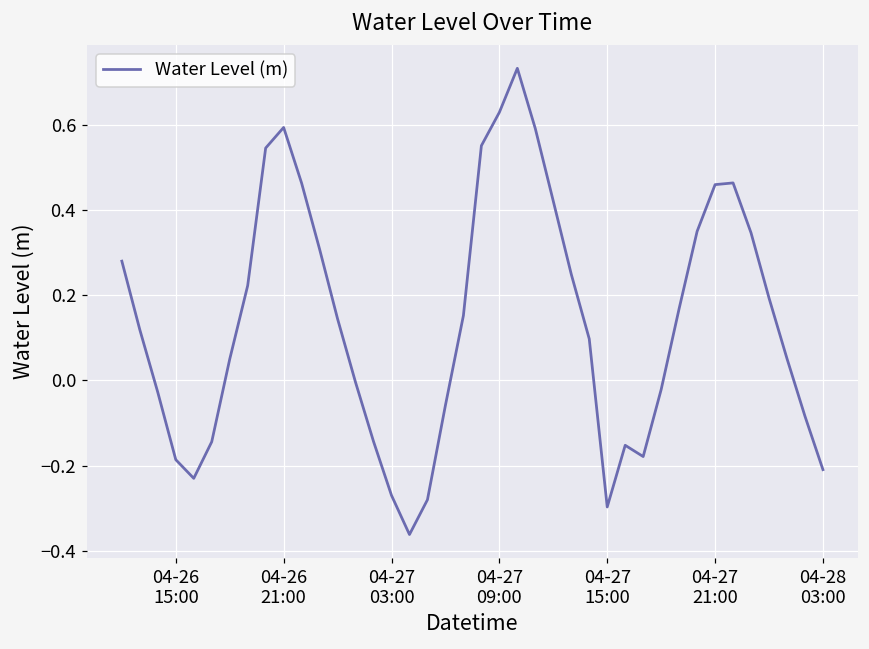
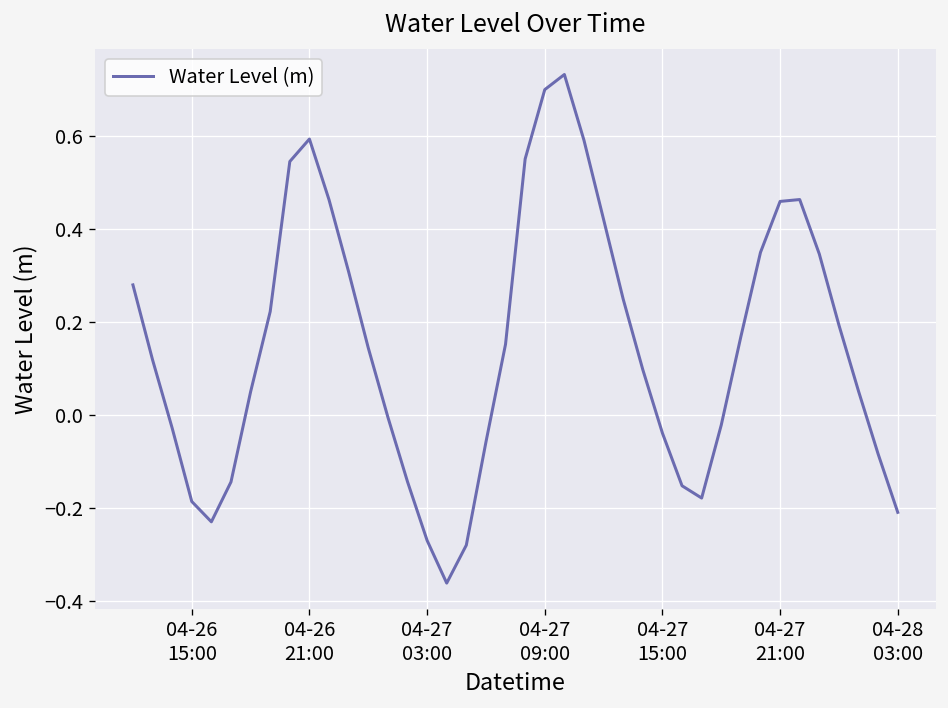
  {
    "04-26 15:00": -0.19,
    "04-26 21:00": 0.59,
    "04-27 03:00": -0.27,
-   "04-27 09:00": 0.63,
-   "04-27 15:00": -0.30,
+   "04-27 09:00": 0.70,
+   "04-27 15:00": -0.04,
    "04-27 21:00": 0.46,
    "04-28 03:00": -0.21
  }
